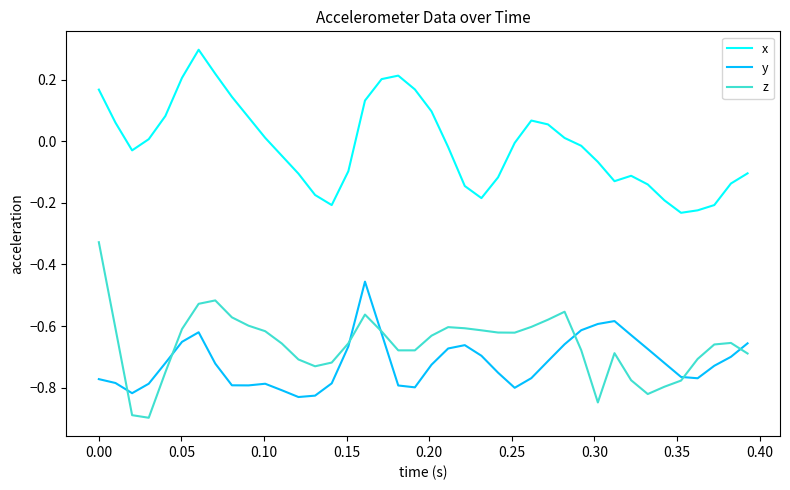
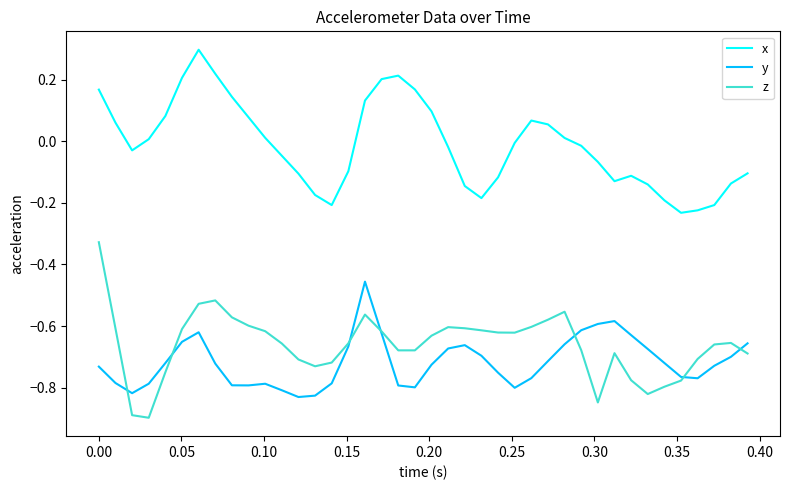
  {
    "x": {
      "0.00": 0.17
    },
    "y": {
-     "0.00": -0.77
+     "0.00": -0.73
    },
    "z": {
      "0.00": -0.33
    }
  }
